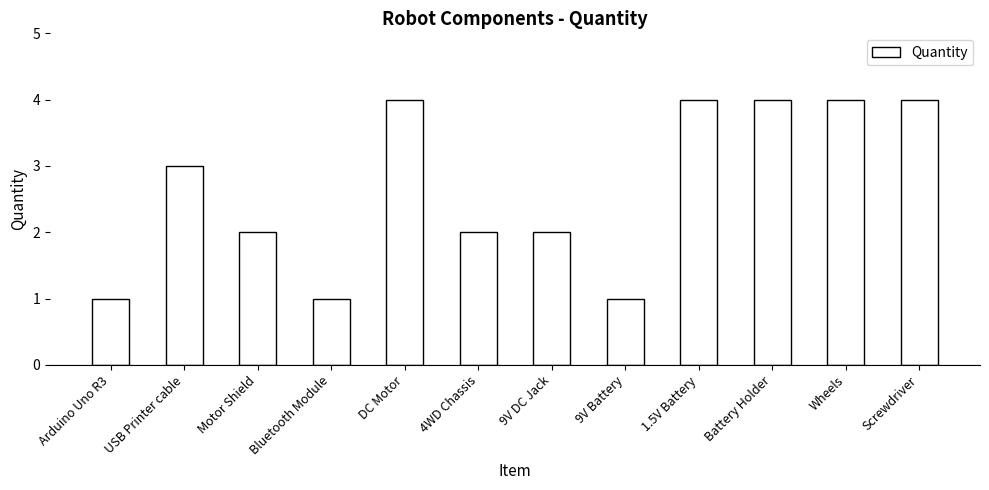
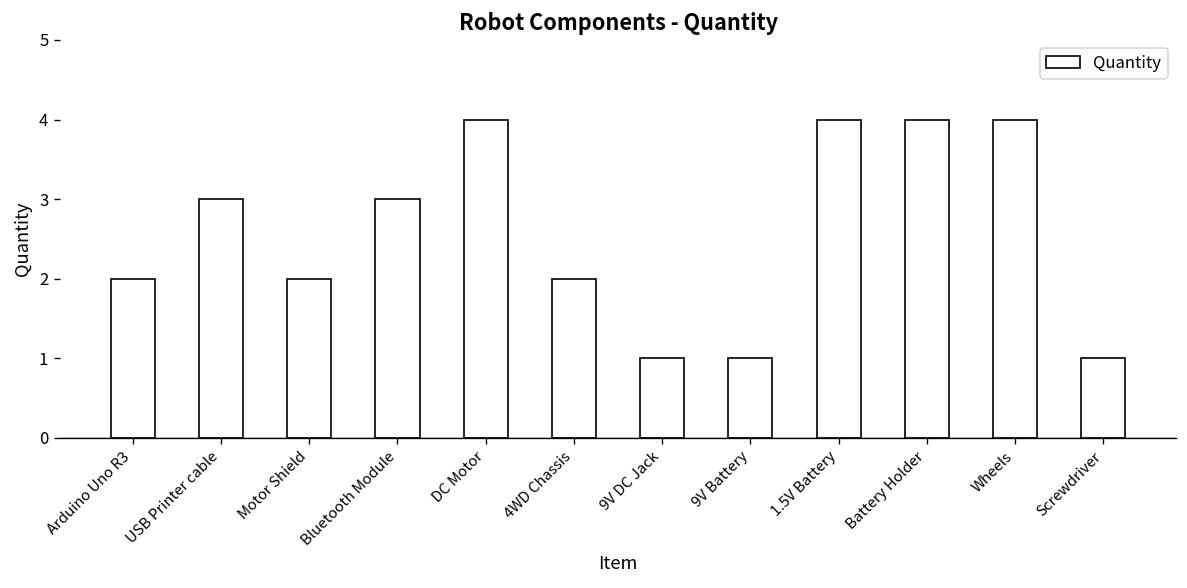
  {
-   "Arduino Uno R3": 1,
+   "Arduino Uno R3": 2,
    "USB Printer cable": 3,
    "Motor Shield": 2,
-   "Bluetooth Module": 1,
+   "Bluetooth Module": 3,
    "DC Motor": 4,
    "4WD Chassis": 2,
-   "9V DC Jack": 2,
+   "9V DC Jack": 1,
    "9V Battery": 1,
    "1.5V Battery": 4,
    "Battery Holder": 4,
    "Wheels": 4,
-   "Screwdriver": 4
+   "Screwdriver": 1
  }
